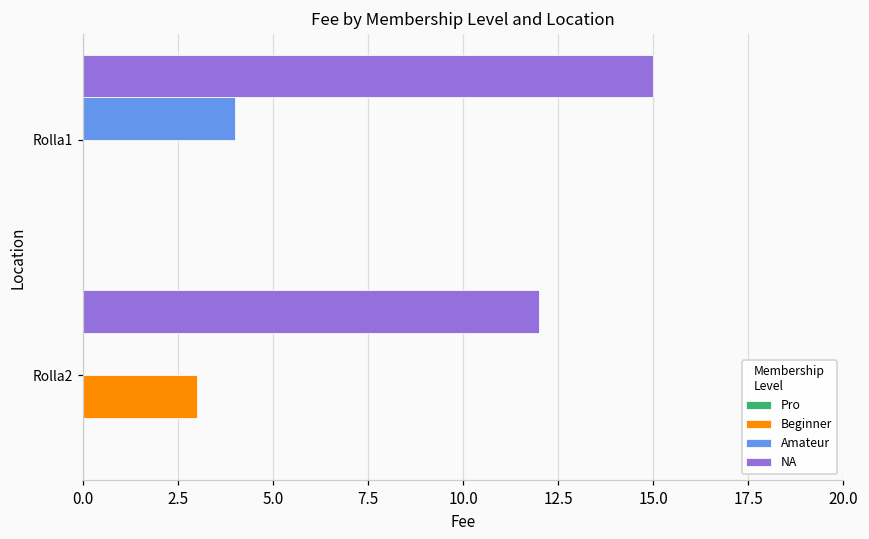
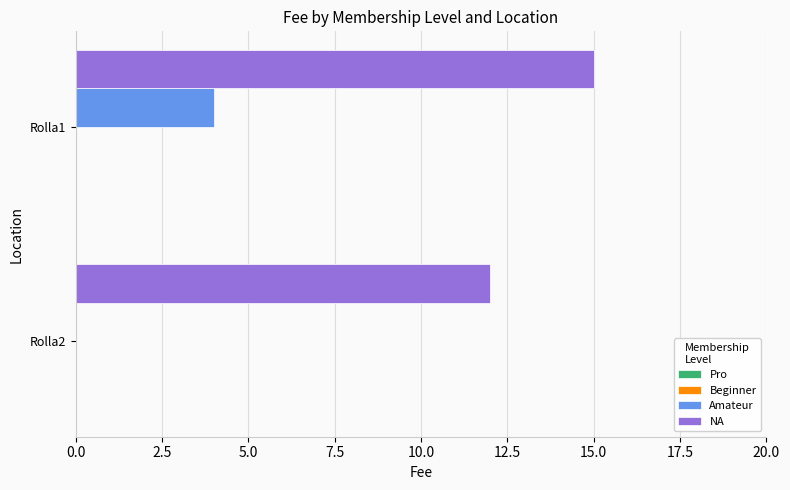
  {
    "Pro": {
      "Rolla1": 0,
      "Rolla2": 0
    },
    "Beginner": {
      "Rolla1": 0,
-     "Rolla2": 3
+     "Rolla2": 0
    },
    "Amateur": {
      "Rolla1": 4,
      "Rolla2": 0
    },
    "NA": {
      "Rolla1": 15,
      "Rolla2": 12
    }
  }
